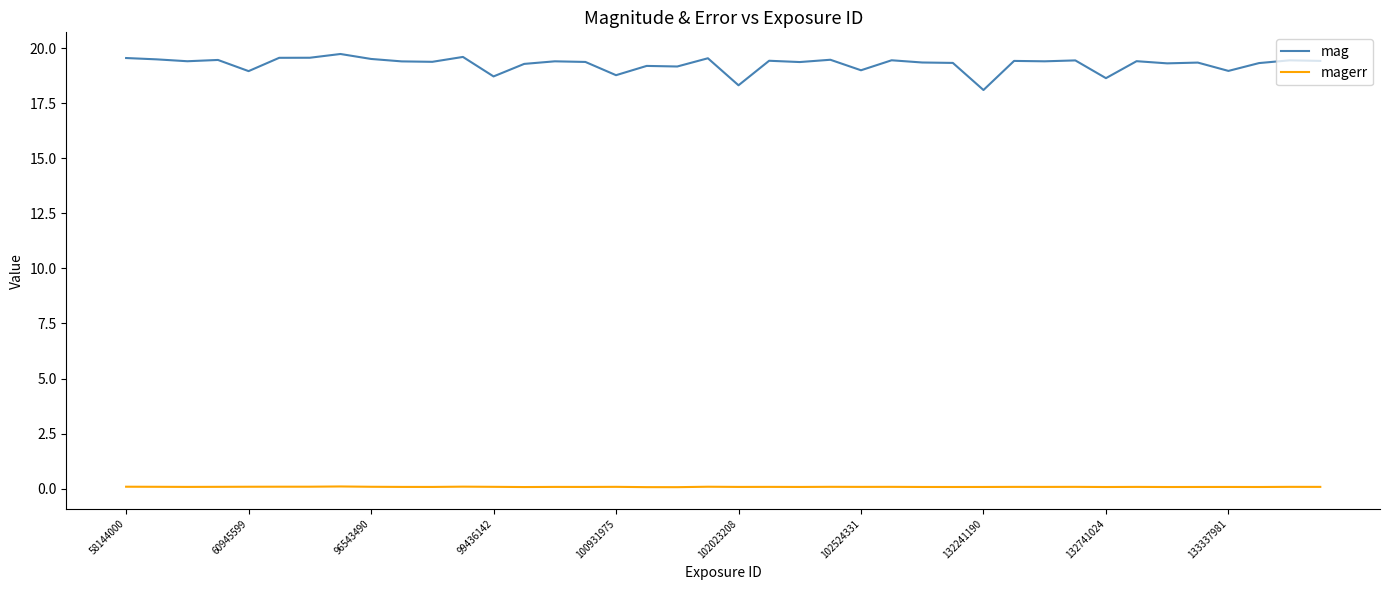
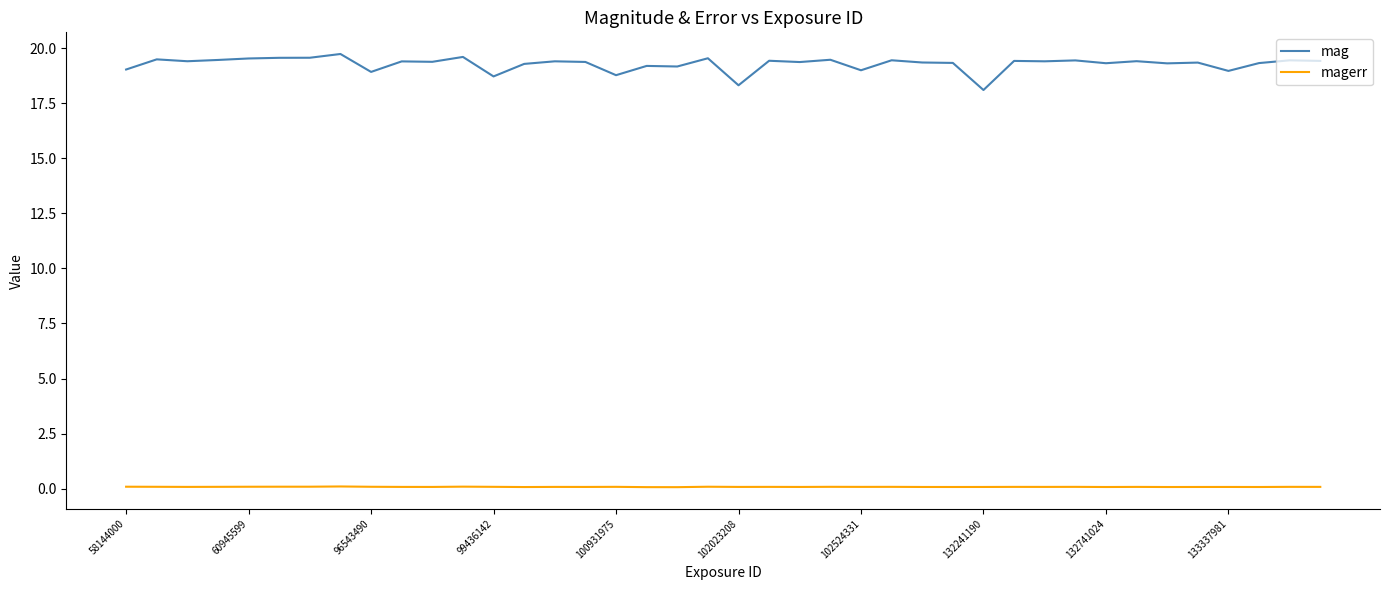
  {
    "mag": {
-     "58144000": 19.6,
-     "60945599": 19.0,
-     "96543490": 19.5,
+     "58144000": 19.0,
+     "60945599": 19.5,
+     "96543490": 18.9,
      "99436142": 18.7,
      "100931975": 18.8,
      "102023208": 18.3,
      "102524331": 19.0,
      "132241190": 18.1,
-     "132741024": 18.6,
+     "132741024": 19.3,
      "133337981": 19.0
    },
    "magerr": {
      "58144000": 0.1,
      "60945599": 0.1,
      "96543490": 0.1,
      "99436142": 0.1,
      "100931975": 0.1,
      "102023208": 0.1,
      "102524331": 0.1,
      "132241190": 0.1,
      "132741024": 0.1,
      "133337981": 0.1
    }
  }
